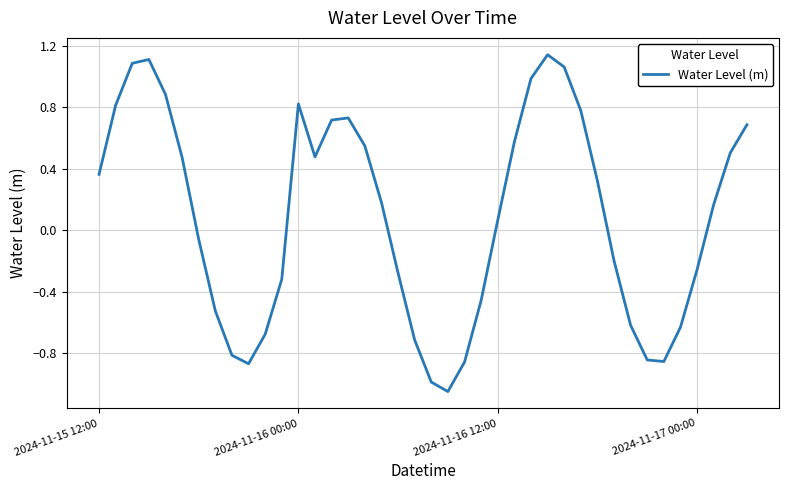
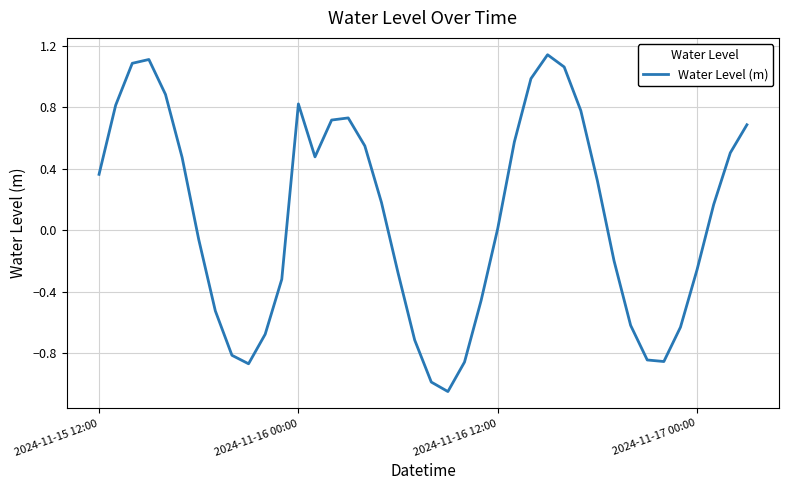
  {
    "2024-11-15 12:00": 0.36,
    "2024-11-16 00:00": 0.82,
-   "2024-11-16 12:00": 0.07,
+   "2024-11-16 12:00": 0.01,
    "2024-11-17 00:00": -0.26
  }
